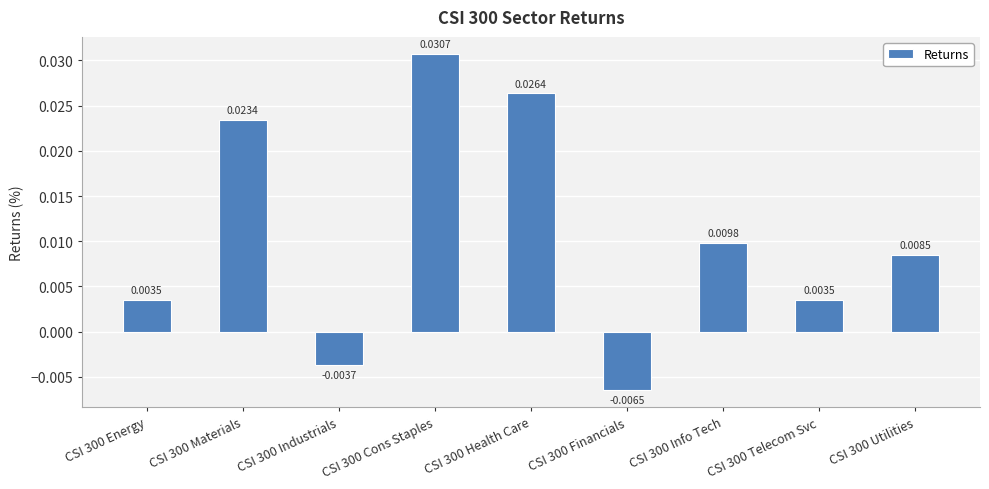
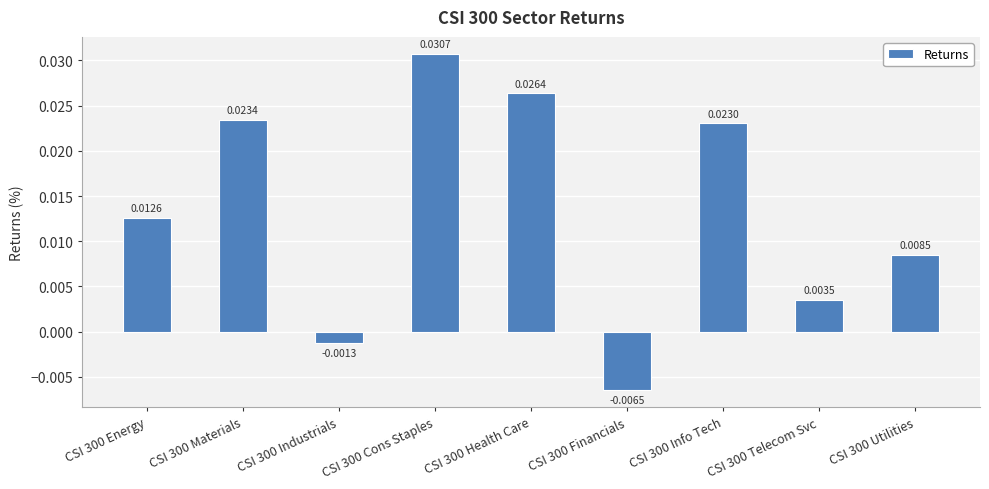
  {
-   "CSI 300 Energy": 0.0035,
+   "CSI 300 Energy": 0.0126,
    "CSI 300 Materials": 0.0234,
-   "CSI 300 Industrials": -0.0037,
+   "CSI 300 Industrials": -0.0013,
    "CSI 300 Cons Staples": 0.0307,
    "CSI 300 Health Care": 0.0264,
    "CSI 300 Financials": -0.0065,
-   "CSI 300 Info Tech": 0.0098,
+   "CSI 300 Info Tech": 0.0230,
    "CSI 300 Telecom Svc": 0.0035,
    "CSI 300 Utilities": 0.0085
  }
